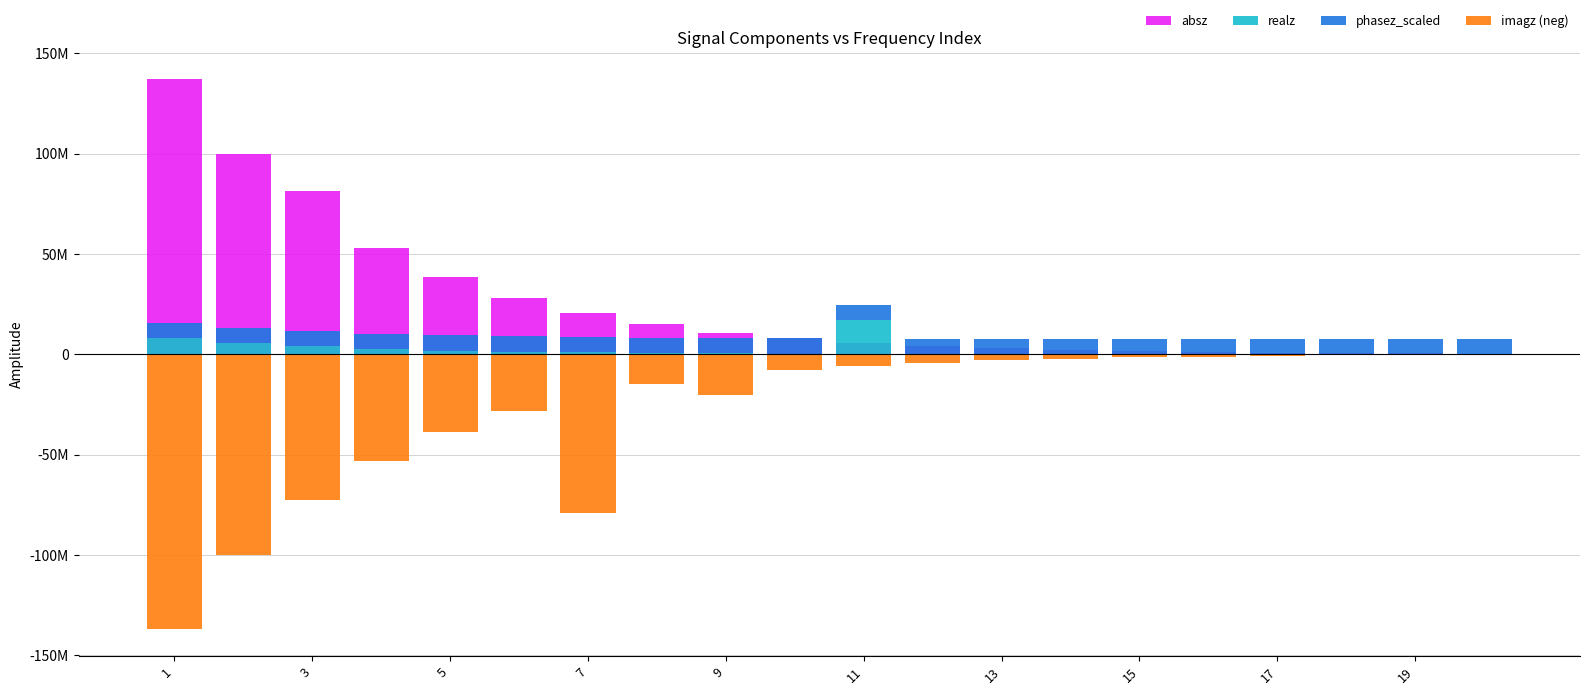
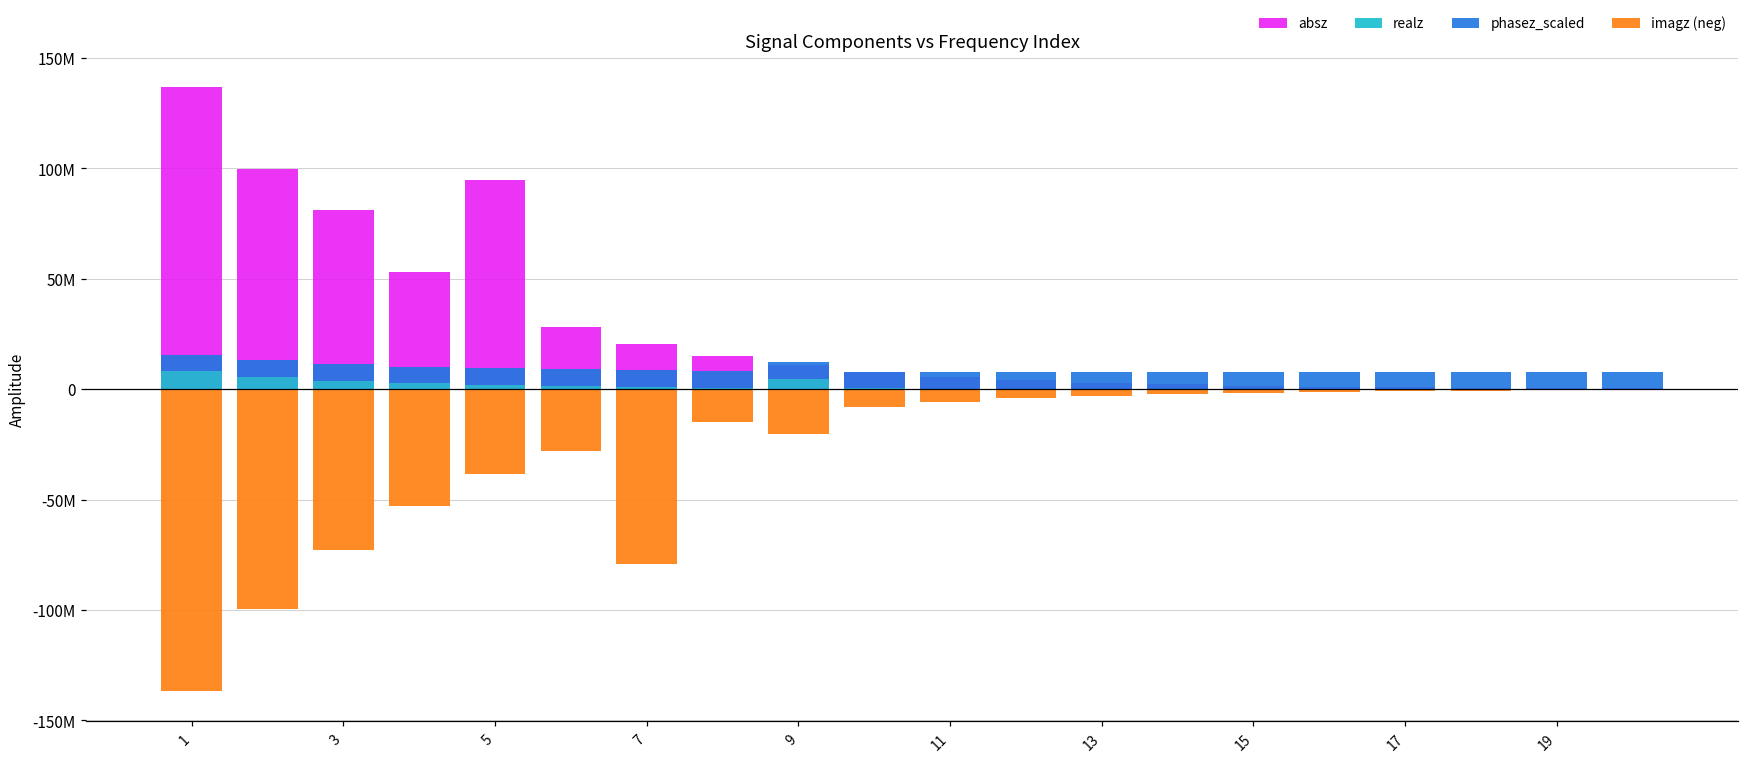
  {
    "absz": {
      "1": 137000000,
      "3": 81000000,
-     "5": 39000000,
+     "5": 95000000,
      "7": 20000000
    },
    "realz": {
-     "9": 0,
-     "11": 17000000
+     "9": 5000000,
+     "11": 0
    },
    "phasez_scaled": {
      "11": 8000000,
      "13": 8000000,
      "15": 8000000,
      "17": 8000000,
      "19": 8000000
    },
    "imagz (neg)": {
      "1": -137000000,
      "3": -73000000,
      "5": -39000000,
      "7": -79000000,
      "9": -20000000,
      "11": -6000000,
      "13": -3000000,
      "15": -2000000
    }
  }
